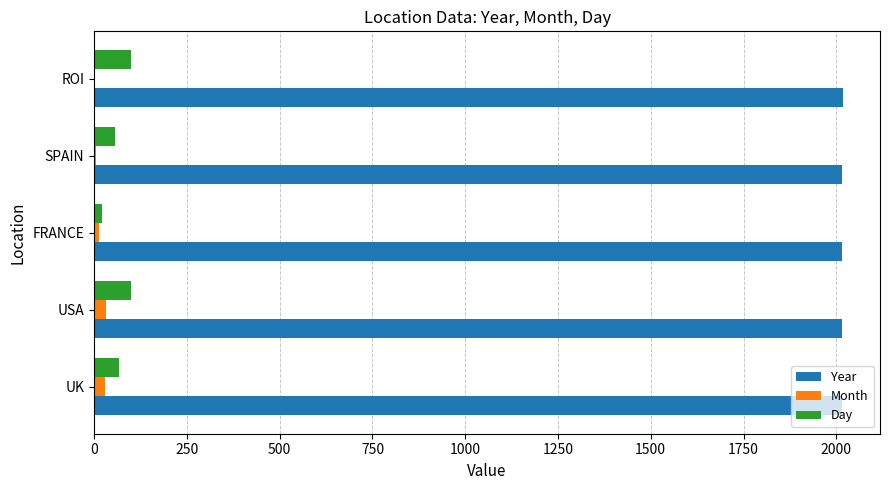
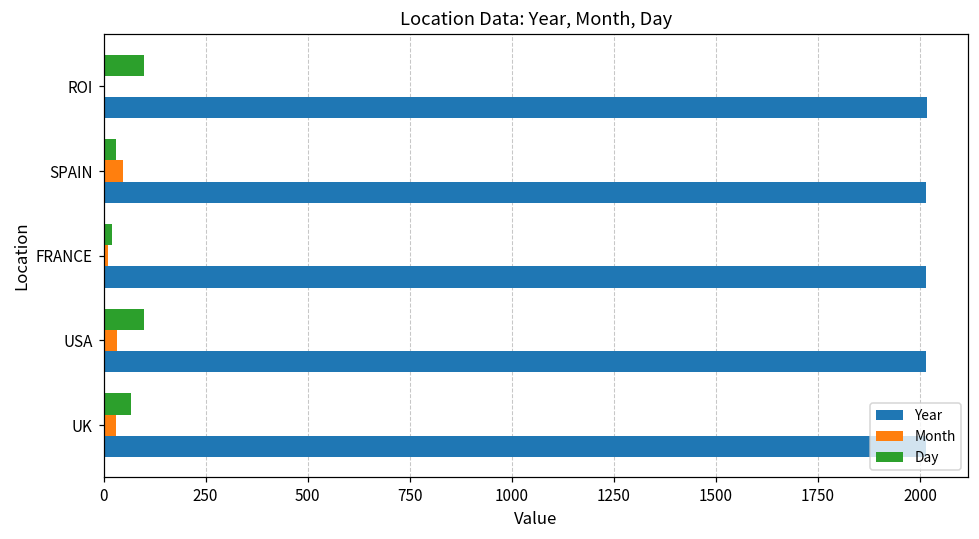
  {
    "Year": {
      "ROI": 2020,
      "SPAIN": 2020,
      "FRANCE": 2020,
      "USA": 2020
    },
    "Month": {
-     "SPAIN": 10,
+     "SPAIN": 50,
      "FRANCE": 10,
      "USA": 30,
      "UK": 30
    },
    "Day": {
      "ROI": 100,
-     "SPAIN": 60,
+     "SPAIN": 30,
      "FRANCE": 20,
      "USA": 100,
      "UK": 70
    }
  }
